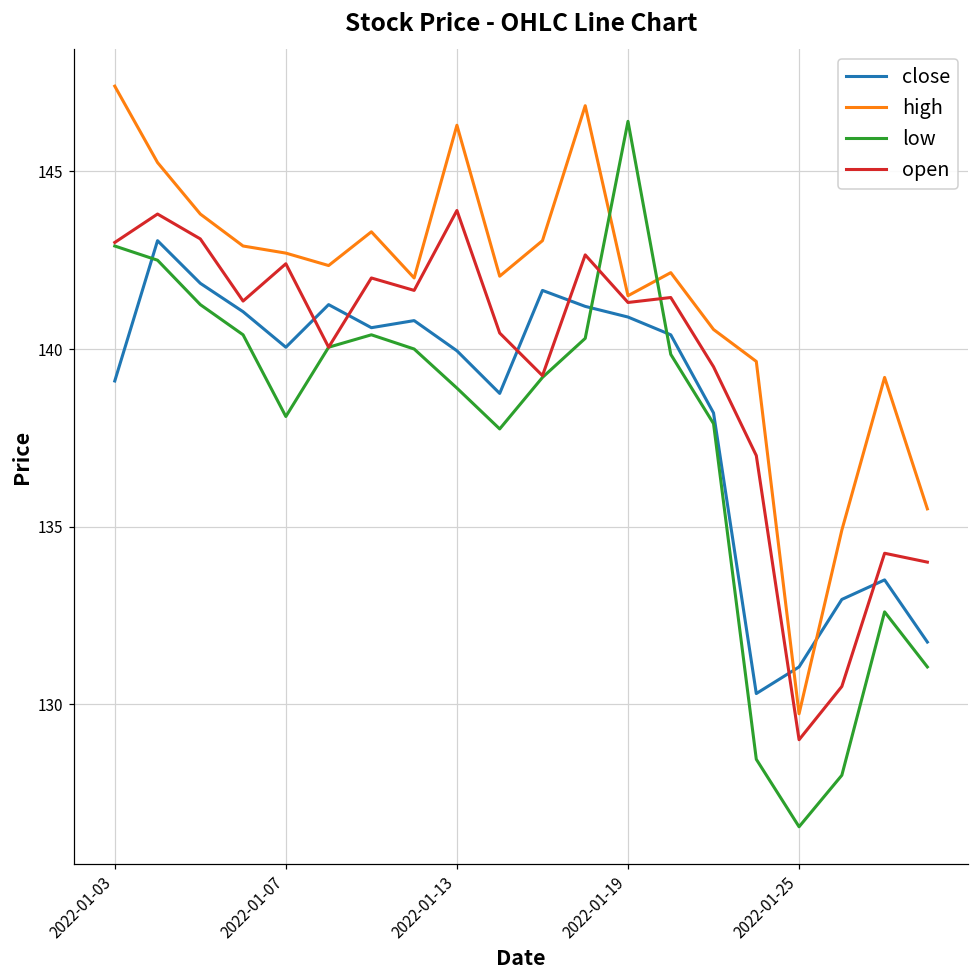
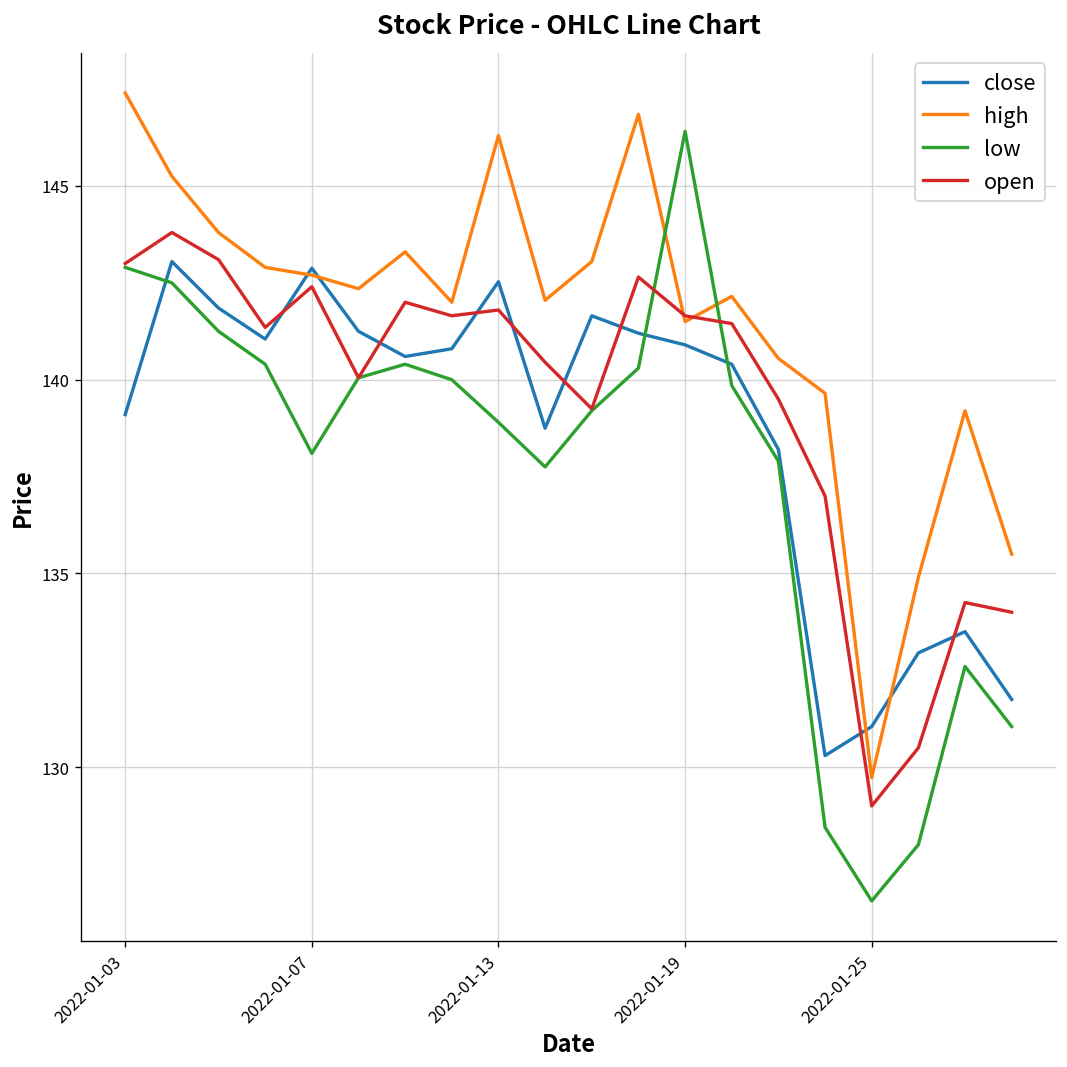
  {
    "close": {
      "2022-01-03": 139.1,
-     "2022-01-07": 140.1,
-     "2022-01-13": 140.0,
+     "2022-01-07": 142.9,
+     "2022-01-13": 142.5,
      "2022-01-19": 140.9,
      "2022-01-25": 131.1
    },
    "high": {
      "2022-01-03": 147.4,
      "2022-01-07": 142.7,
      "2022-01-13": 146.3,
      "2022-01-19": 141.5,
      "2022-01-25": 129.7
    },
    "low": {
      "2022-01-03": 142.9,
      "2022-01-07": 138.1,
      "2022-01-13": 138.9,
      "2022-01-19": 146.4,
      "2022-01-25": 126.6
    },
    "open": {
      "2022-01-03": 143.0,
      "2022-01-07": 142.4,
-     "2022-01-13": 143.9,
-     "2022-01-19": 141.3,
+     "2022-01-13": 141.8,
+     "2022-01-19": 141.7,
      "2022-01-25": 129.0
    }
  }
